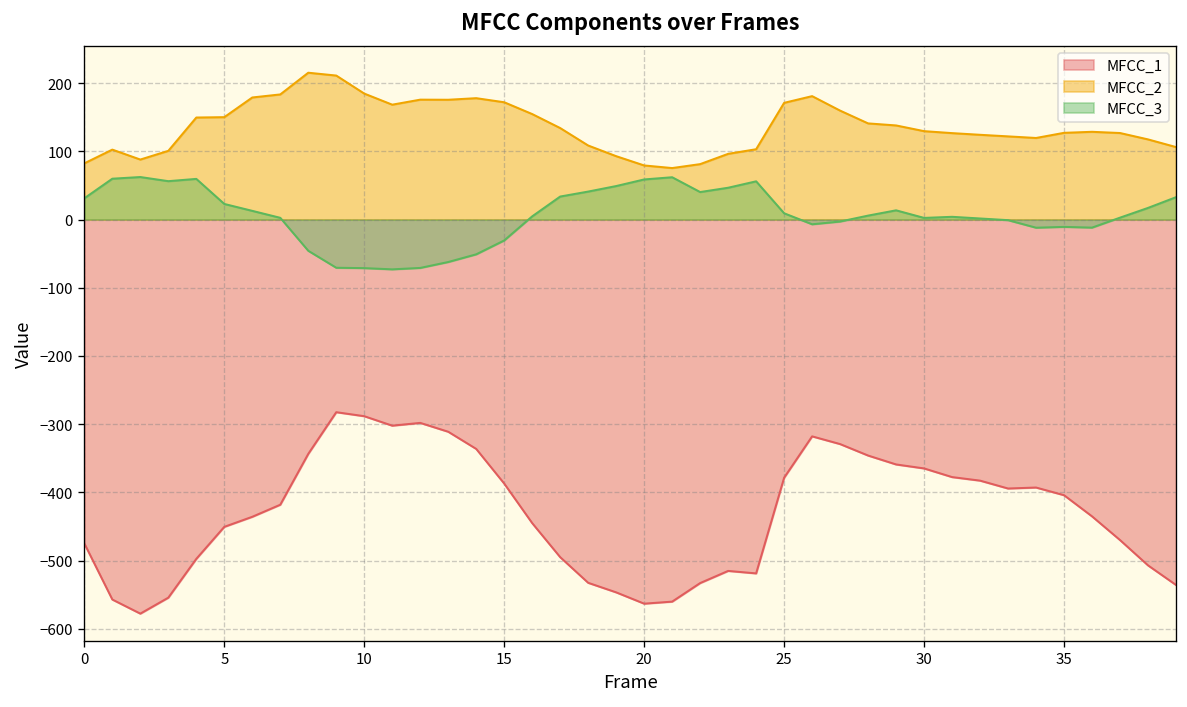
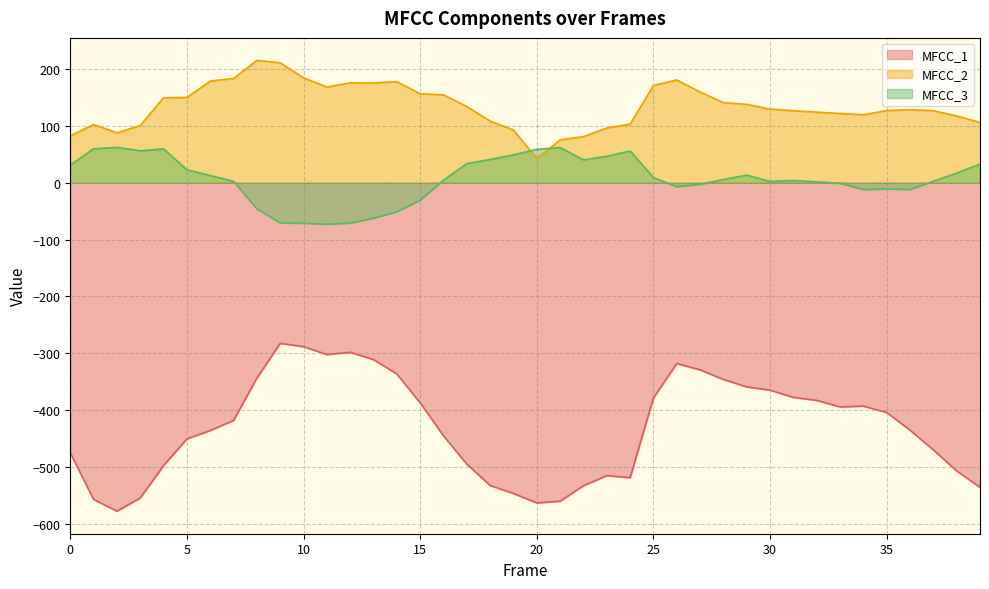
  {
    "MFCC_2": {
      "0": 80,
      "5": 150,
      "10": 180,
-     "15": 170,
-     "20": 80,
+     "15": 160,
+     "20": 40,
      "25": 170,
      "30": 130,
      "35": 130
    }
  }
